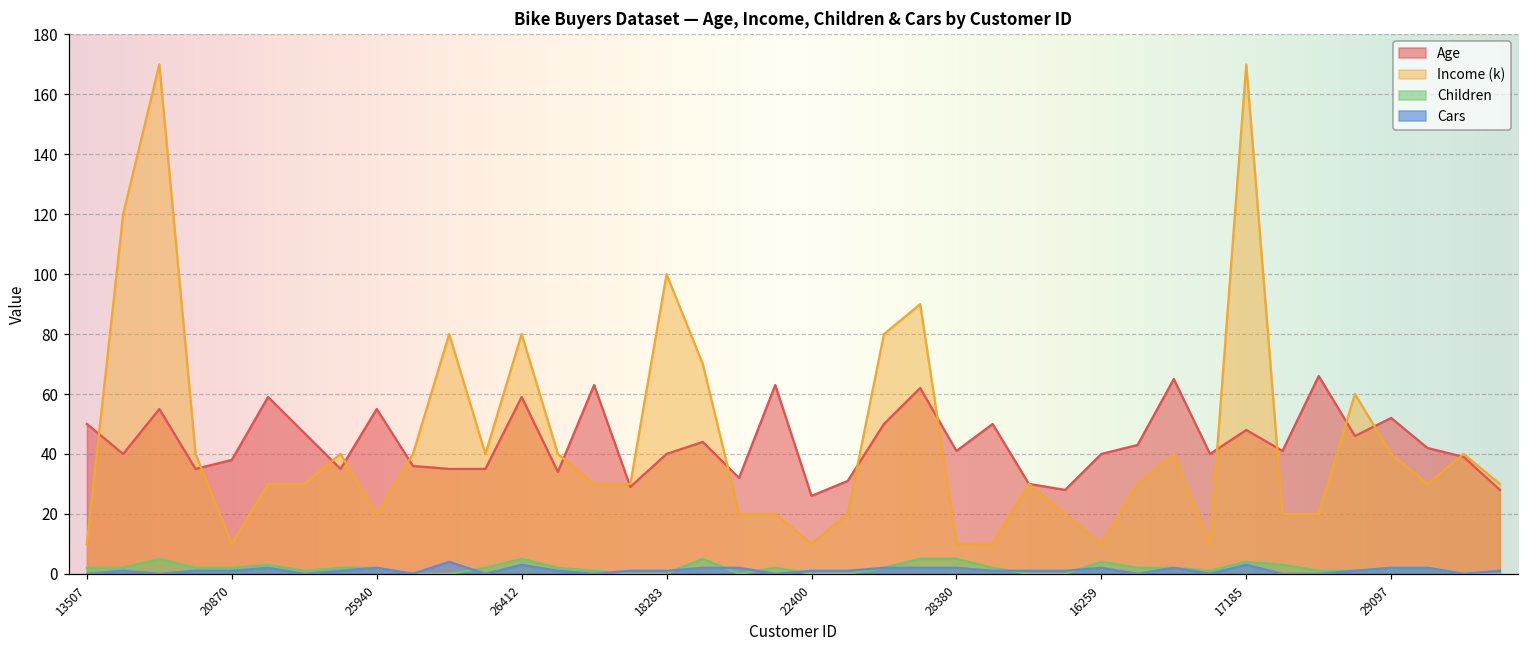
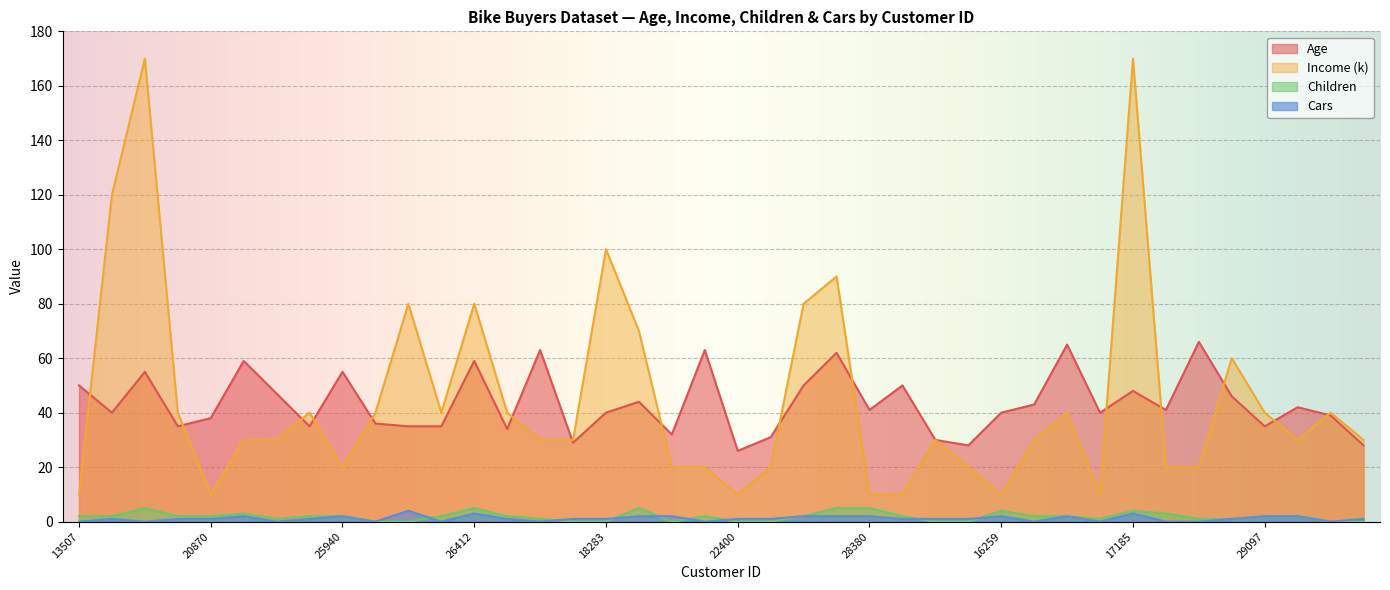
  {
    "Age": {
      "13507": 50,
      "20870": 38,
      "25940": 55,
      "26412": 59,
      "18283": 40,
      "22400": 26,
      "28380": 41,
      "16259": 40,
      "17185": 48,
-     "29097": 52
+     "29097": 35
    },
    "Income (k)": {
      "13507": 10,
      "20870": 10,
      "25940": 20,
      "26412": 80,
      "18283": 100,
      "22400": 10,
      "28380": 10,
      "16259": 10,
      "17185": 170,
      "29097": 40
    },
    "Children": {
      "13507": 2,
      "20870": 2,
      "26412": 5,
      "18283": 0,
      "22400": 0,
      "28380": 5,
      "16259": 4,
      "17185": 4
    },
    "Cars": {
      "13507": 0,
      "20870": 1,
      "26412": 3,
      "18283": 1,
      "22400": 1,
      "28380": 2,
      "16259": 2,
      "17185": 3
    }
  }
